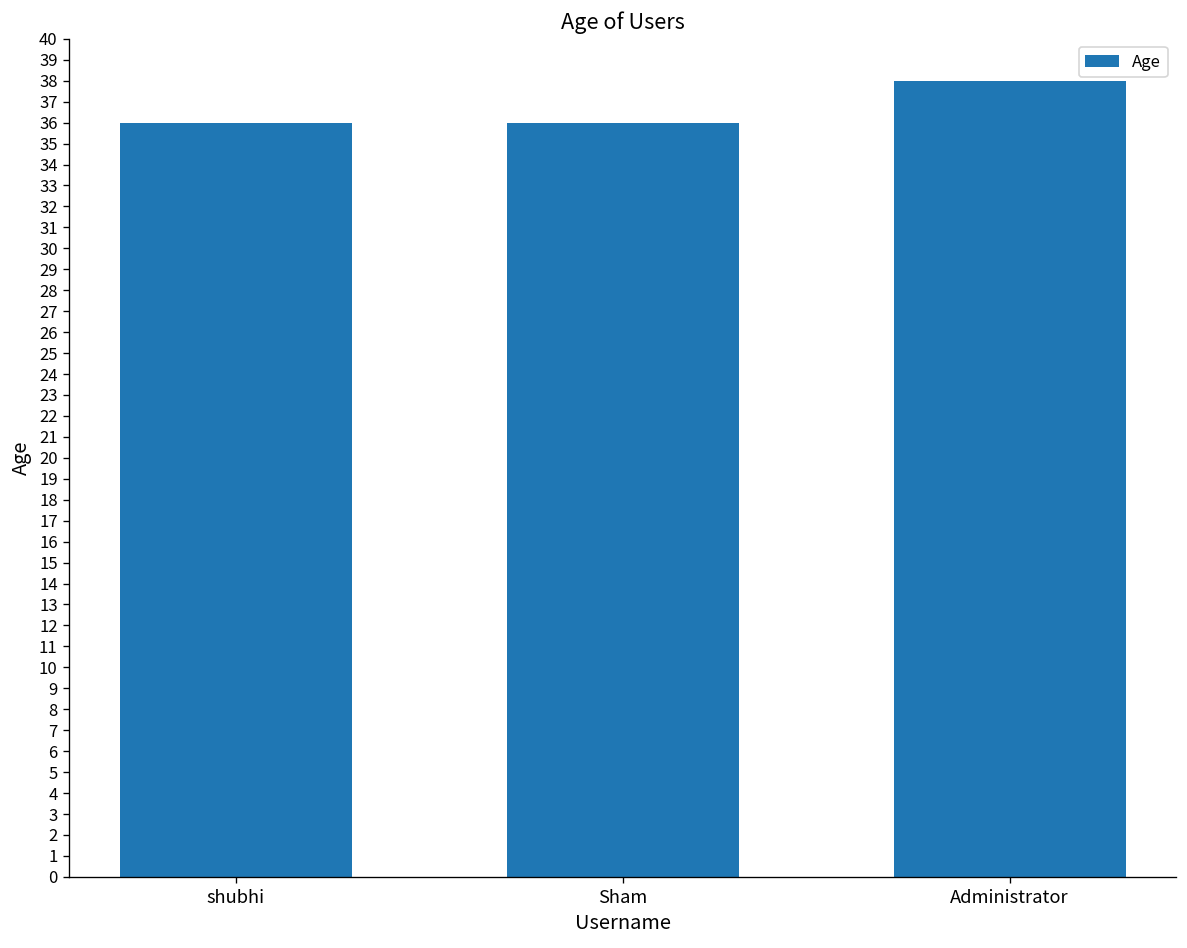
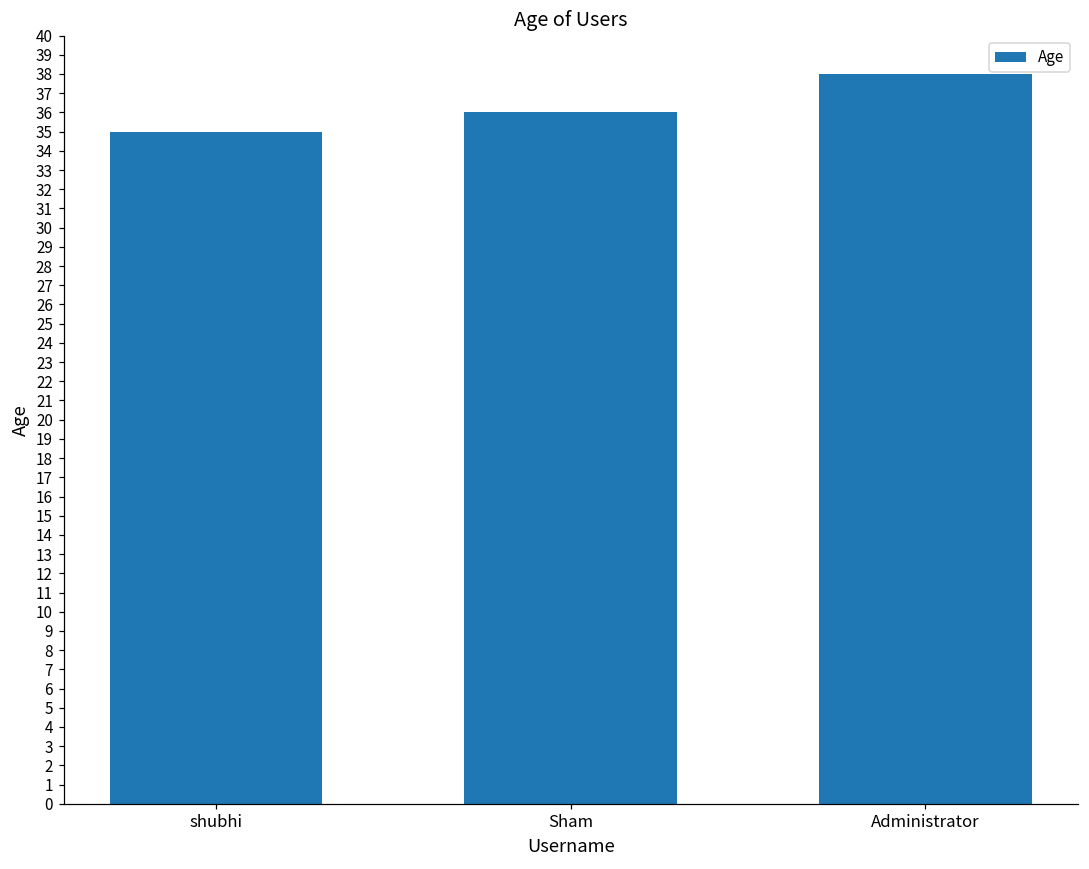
  {
-   "shubhi": 36,
+   "shubhi": 35,
    "Sham": 36,
    "Administrator": 38
  }
